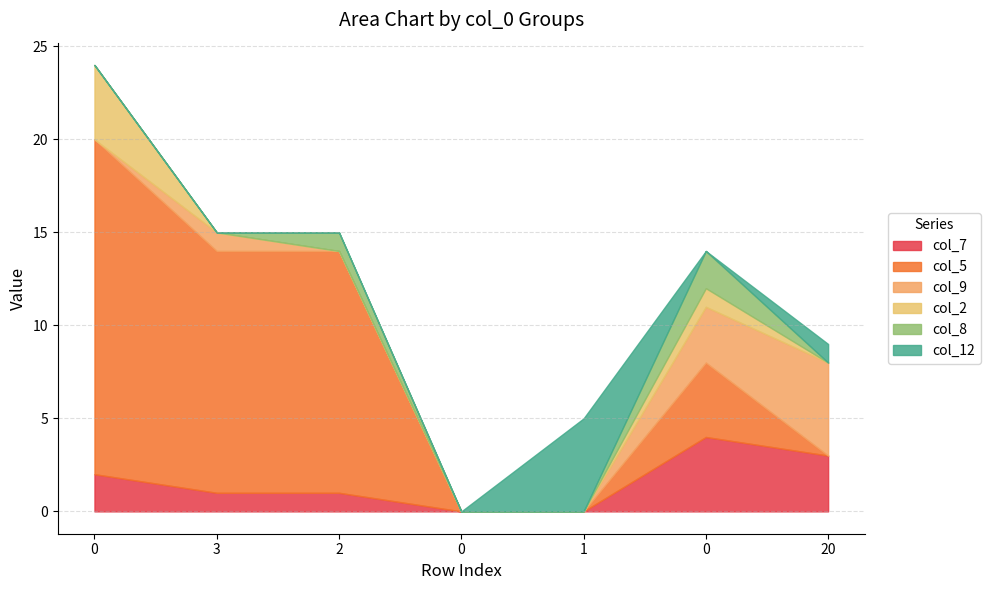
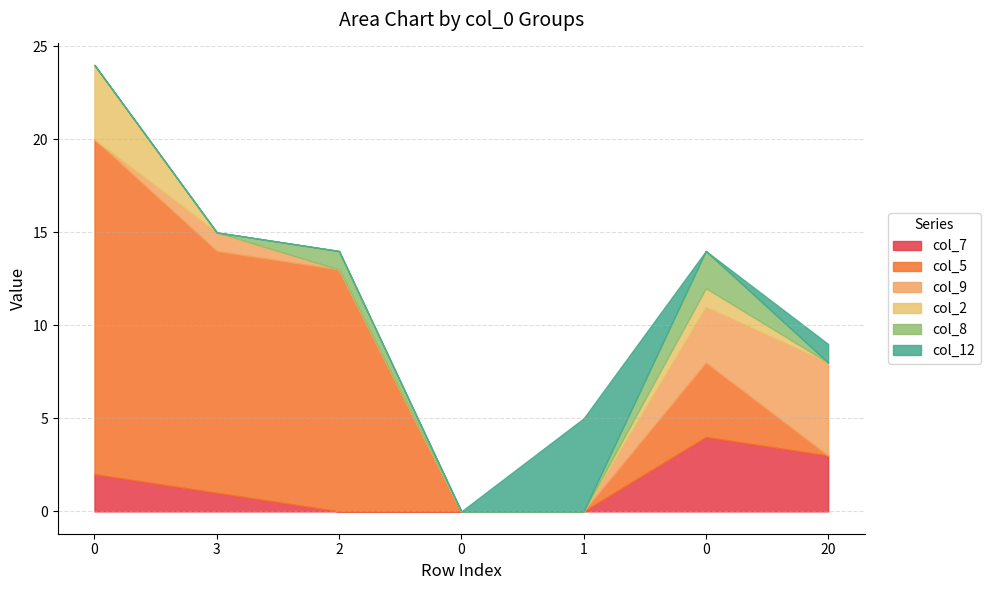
  {
    "col_7": {
      "3": 1,
-     "2": 1
+     "2": 0
    },
    "col_5": {
      "3": 13
    },
    "col_12": {
      "1": 5,
      "20": 1
    }
  }
